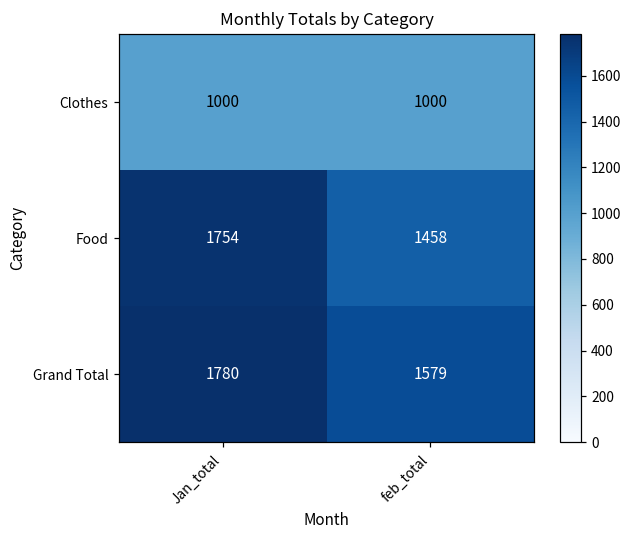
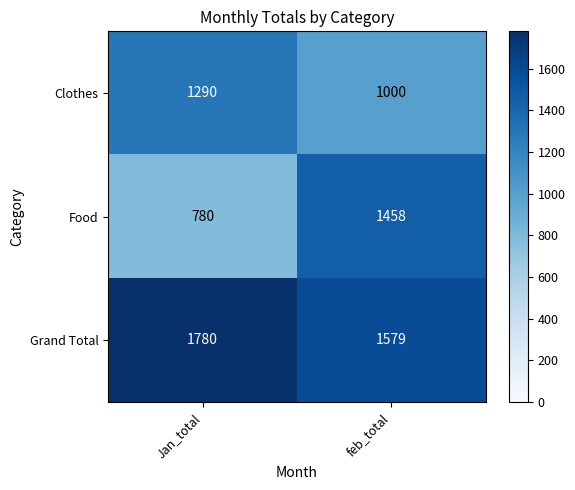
  {
    "Clothes": {
-     "Jan_total": 1000,
+     "Jan_total": 1290,
      "feb_total": 1000
    },
    "Food": {
-     "Jan_total": 1754,
+     "Jan_total": 780,
      "feb_total": 1458
    },
    "Grand Total": {
      "Jan_total": 1780,
      "feb_total": 1579
    }
  }
